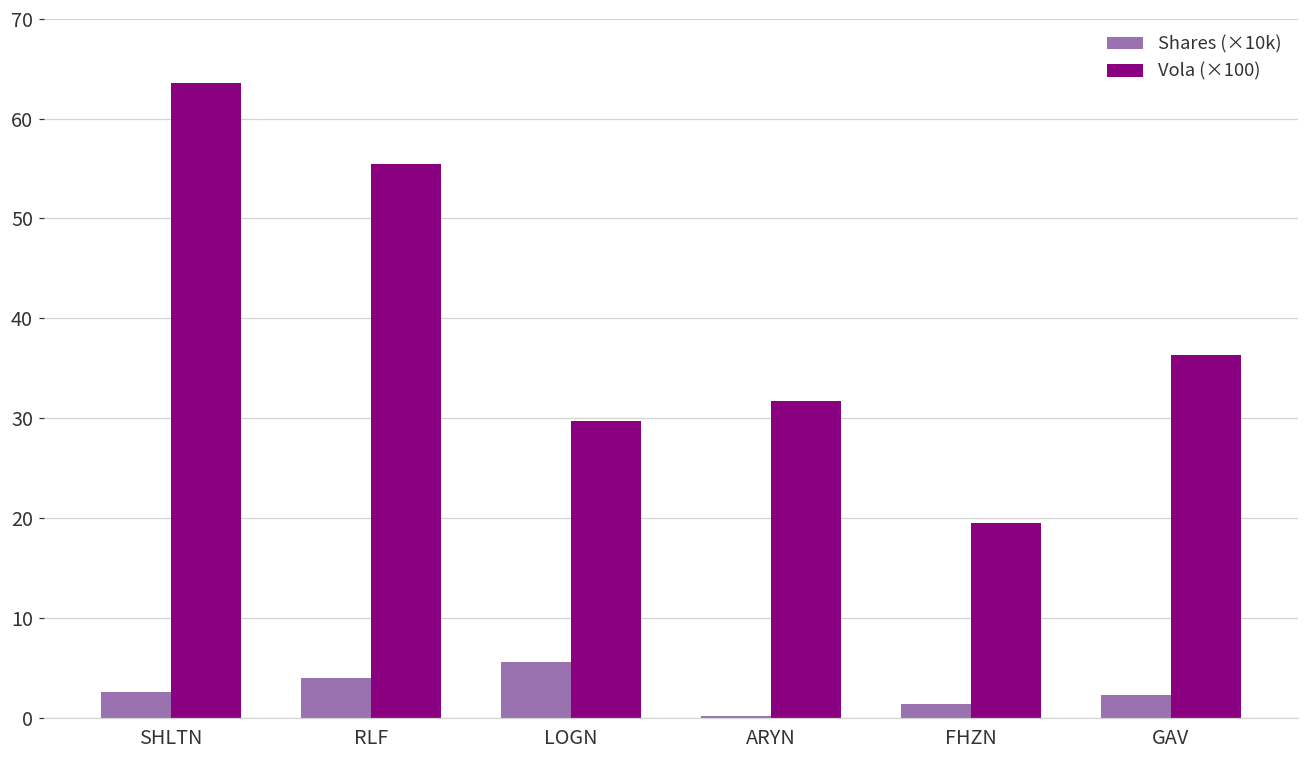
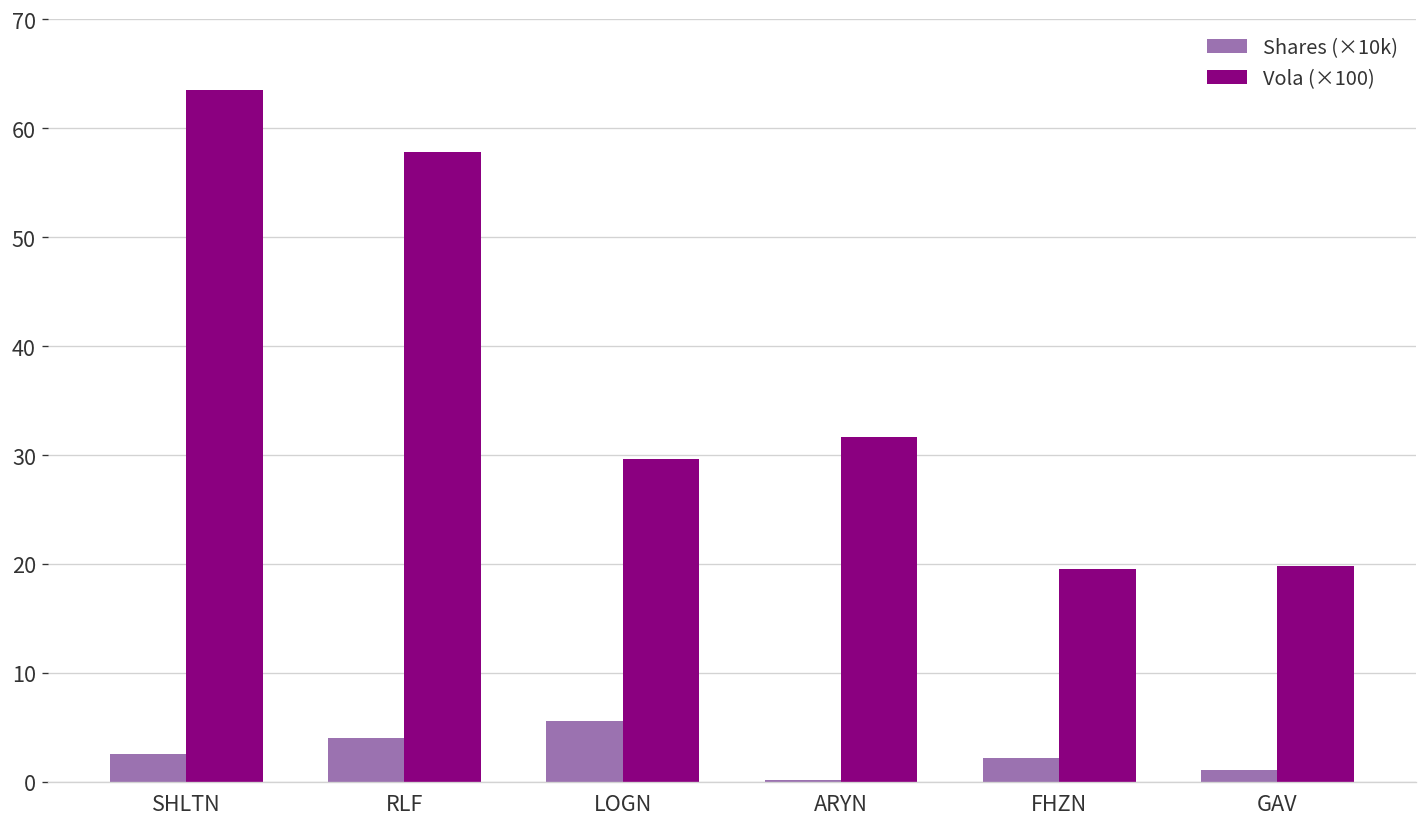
  {
    "Shares (×10k)": {
      "SHLTN": 3,
      "RLF": 4,
      "LOGN": 6,
-     "FHZN": 1,
-     "GAV": 2
+     "FHZN": 2,
+     "GAV": 1
    },
    "Vola (×100)": {
      "SHLTN": 64,
-     "RLF": 55,
+     "RLF": 58,
      "LOGN": 30,
      "ARYN": 32,
      "FHZN": 20,
-     "GAV": 36
+     "GAV": 20
    }
  }
